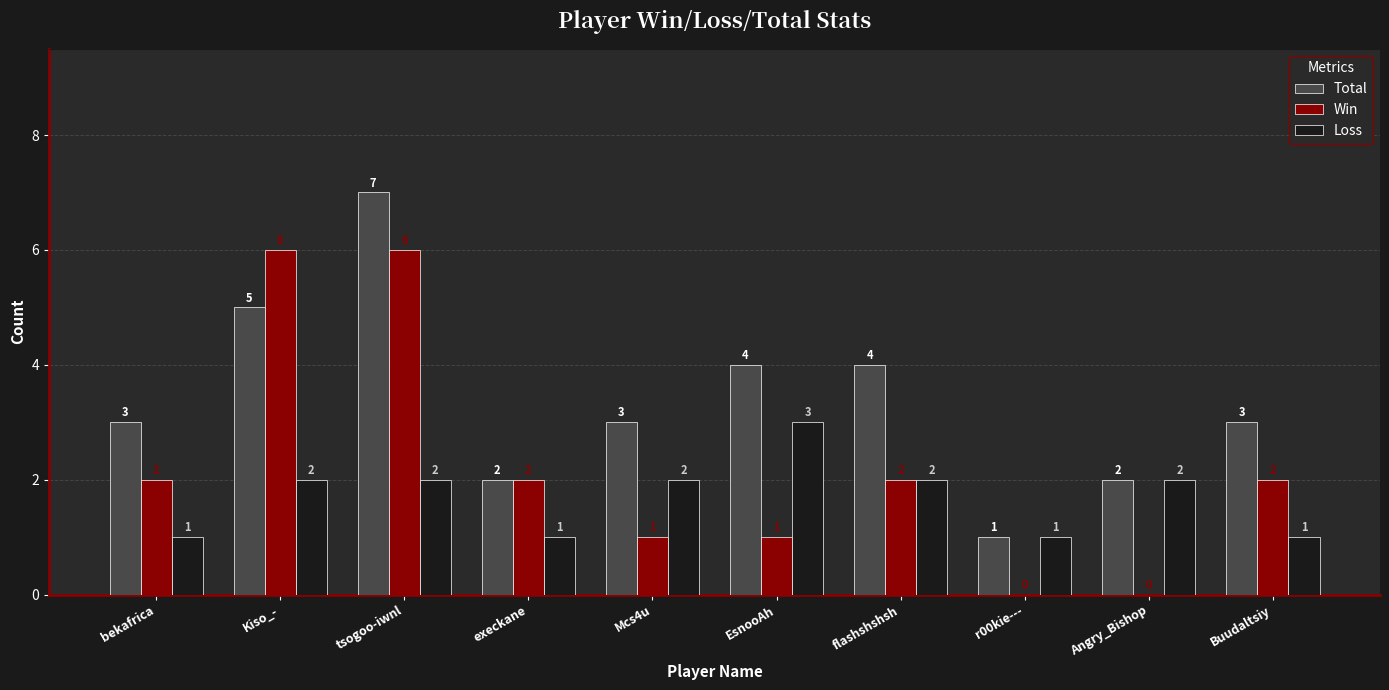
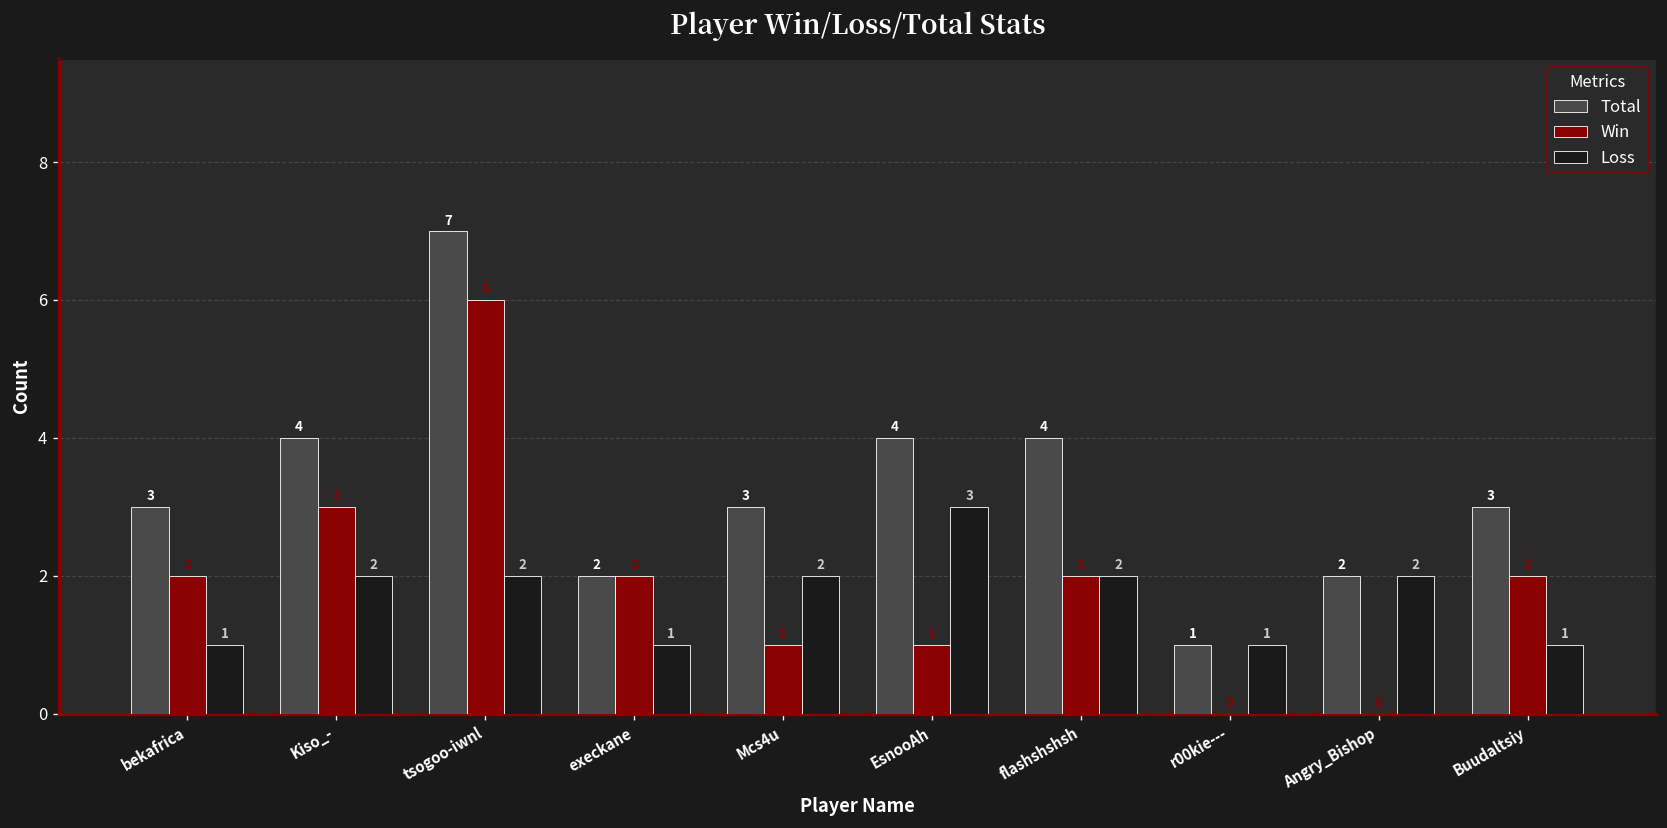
  {
    "Total": {
      "bekafrica": 3,
-     "Kiso_-": 5,
+     "Kiso_-": 4,
      "tsogoo-iwnl": 7,
      "execkane": 2,
      "Mcs4u": 3,
      "EsnooAh": 4,
      "flashshshsh": 4,
      "r00kie---": 1,
      "Angry_Bishop": 2,
      "Buudaltsiy": 3
    },
    "Win": {
      "bekafrica": 2,
-     "Kiso_-": 6,
+     "Kiso_-": 3,
      "tsogoo-iwnl": 6,
      "execkane": 2,
      "Mcs4u": 1,
      "EsnooAh": 1,
      "flashshshsh": 2,
      "r00kie---": 0,
      "Angry_Bishop": 0,
      "Buudaltsiy": 2
    },
    "Loss": {
      "bekafrica": 1,
      "Kiso_-": 2,
      "tsogoo-iwnl": 2,
      "execkane": 1,
      "Mcs4u": 2,
      "EsnooAh": 3,
      "flashshshsh": 2,
      "r00kie---": 1,
      "Angry_Bishop": 2,
      "Buudaltsiy": 1
    }
  }
